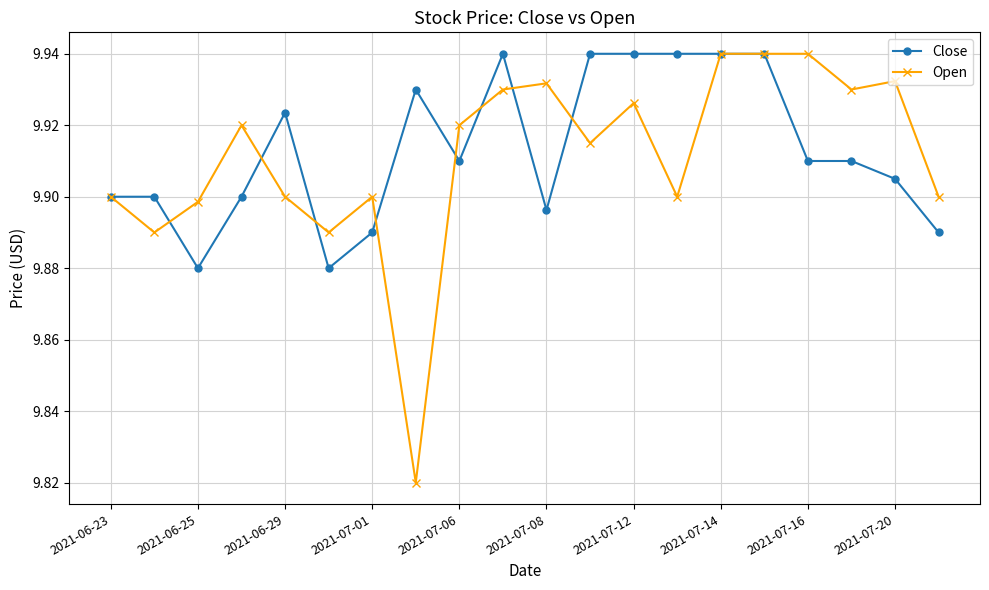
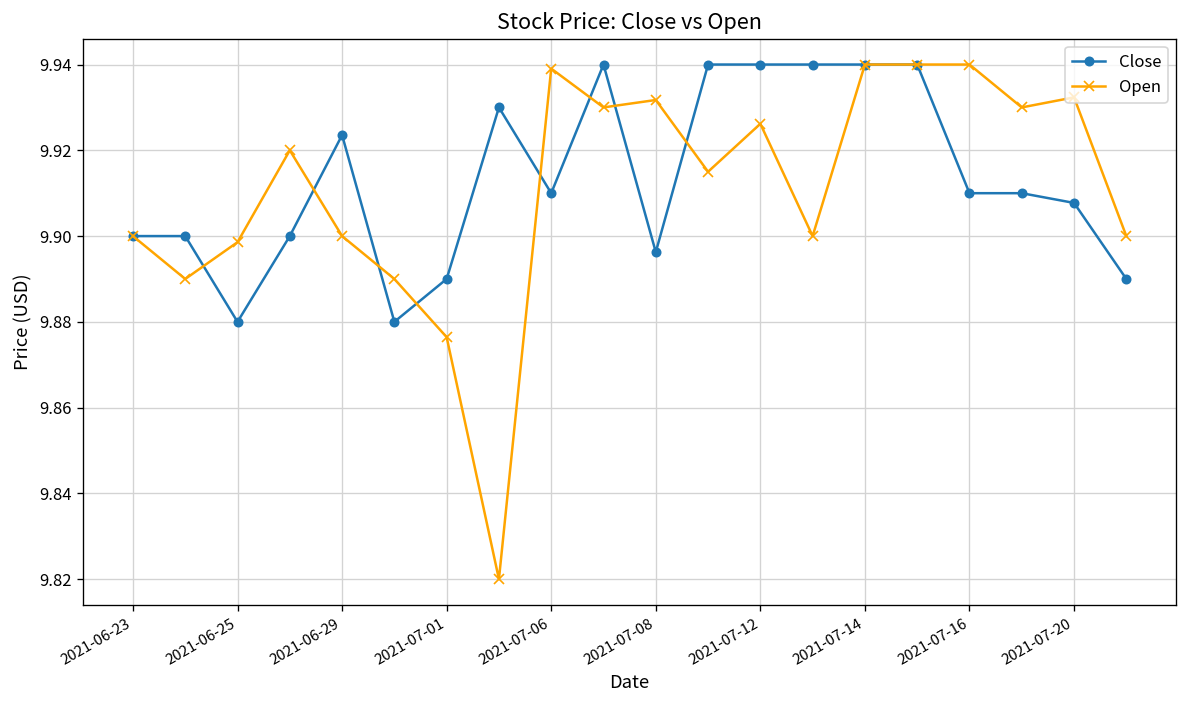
  {
    "Close": {
      "2021-06-25": 9.880,
      "2021-06-29": 9.924,
      "2021-07-01": 9.890,
      "2021-07-06": 9.910,
      "2021-07-08": 9.896,
      "2021-07-12": 9.940,
      "2021-07-16": 9.910,
-     "2021-07-20": 9.905
+     "2021-07-20": 9.908
    },
    "Open": {
      "2021-06-25": 9.899,
      "2021-06-29": 9.900,
-     "2021-07-01": 9.900,
-     "2021-07-06": 9.920,
+     "2021-07-01": 9.876,
+     "2021-07-06": 9.939,
      "2021-07-08": 9.932,
      "2021-07-12": 9.926,
      "2021-07-16": 9.940
    }
  }
